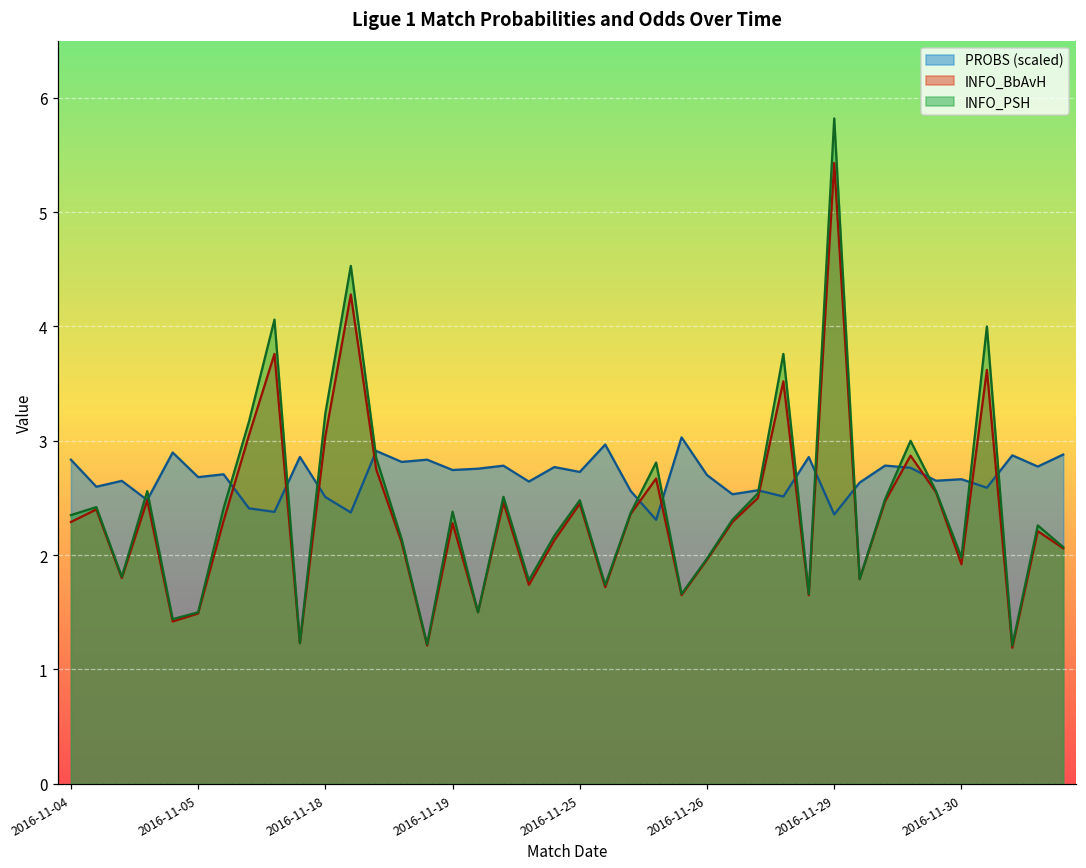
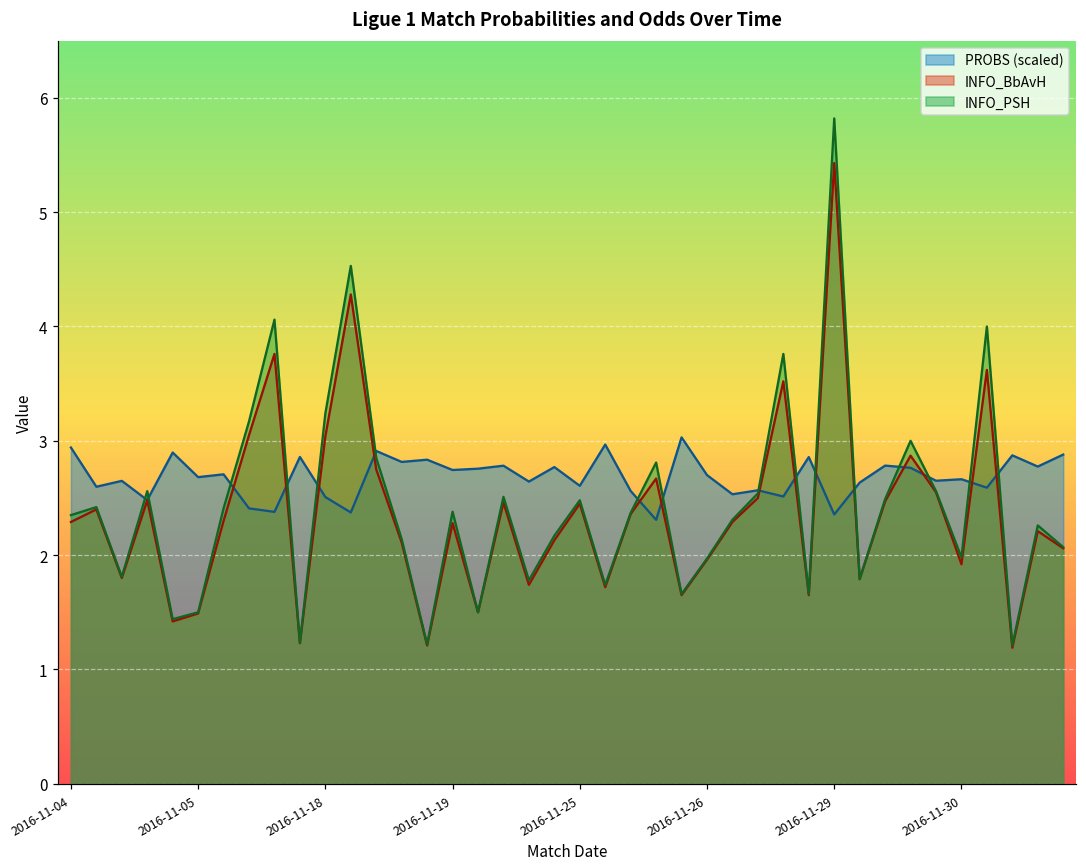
  {
    "PROBS (scaled)": {
-     "2016-11-04": 2.83,
-     "2016-11-25": 2.73
+     "2016-11-04": 2.94,
+     "2016-11-25": 2.61
    },
    "INFO_BbAvH": {
      "2016-11-04": 2.29,
      "2016-11-25": 2.45
    },
    "INFO_PSH": {
      "2016-11-04": 2.35,
      "2016-11-25": 2.48
    }
  }
